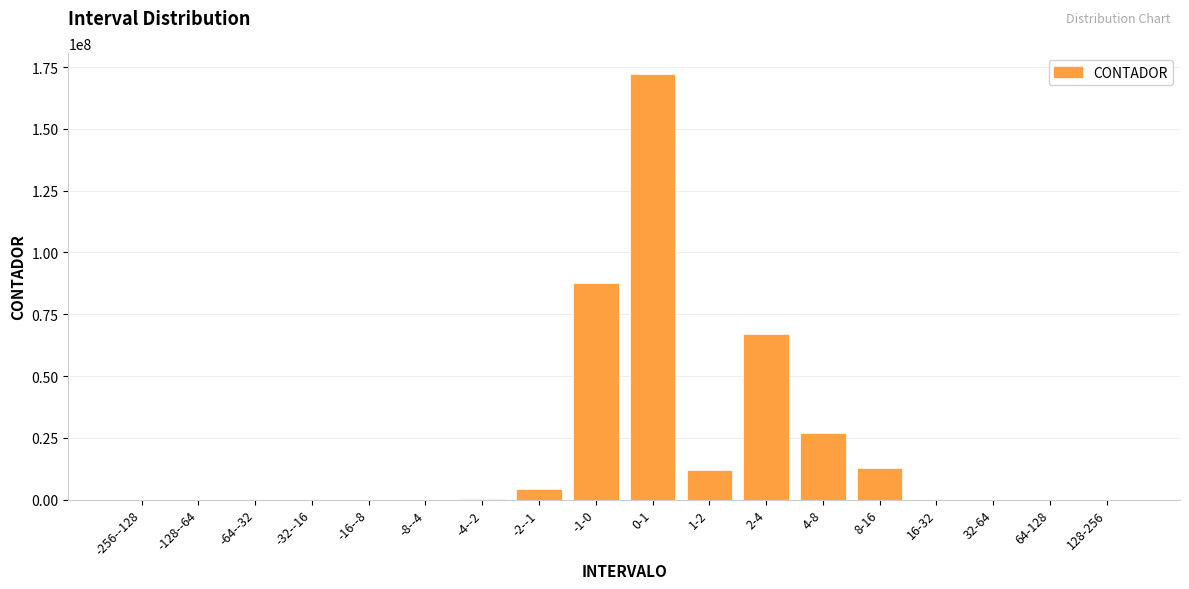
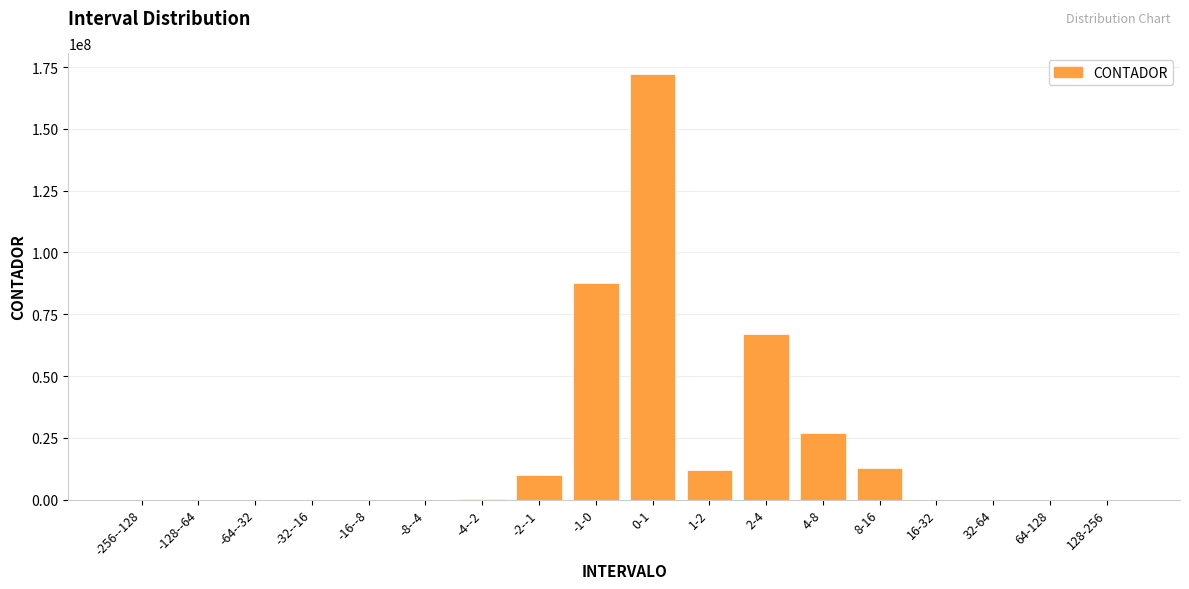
  {
    "-256--128": 0,
    "-128--64": 0,
    "-64--32": 0,
    "-32--16": 0,
    "-16--8": 0,
    "-8--4": 0,
-   "-2--1": 4000000,
+   "-2--1": 10000000,
    "-1-0": 88000000,
    "0-1": 172000000,
    "1-2": 12000000,
    "2-4": 67000000,
    "4-8": 27000000,
    "8-16": 13000000,
    "16-32": 0,
    "32-64": 0,
    "64-128": 0,
    "128-256": 0
  }
